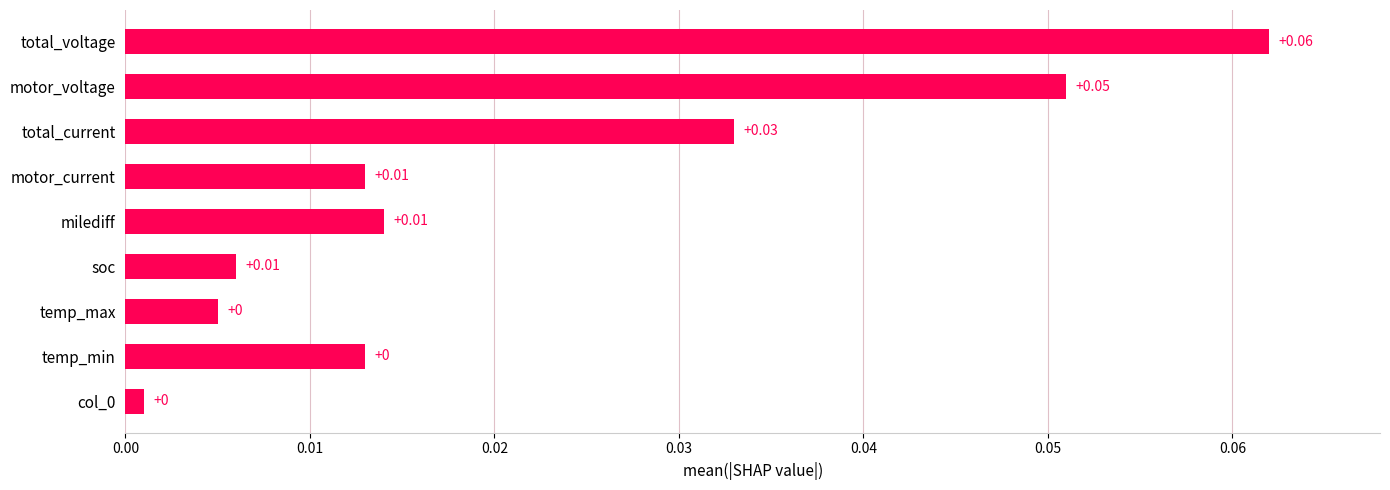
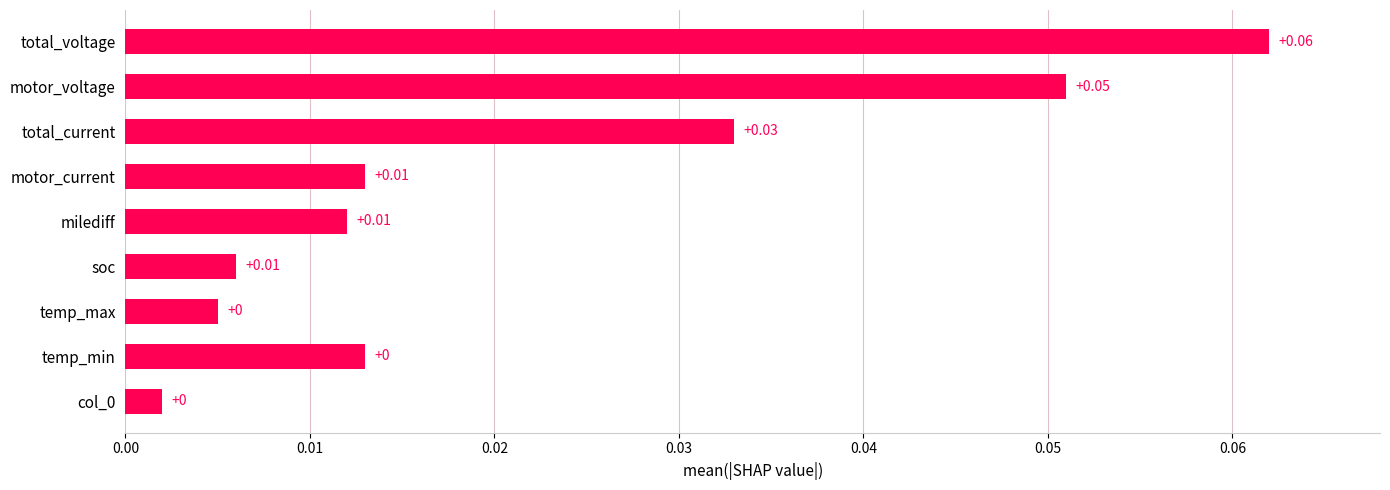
  {
-   "milediff": 0.014,
-   "col_0": 0.001
+   "milediff": 0.012,
+   "col_0": 0.002
  }
